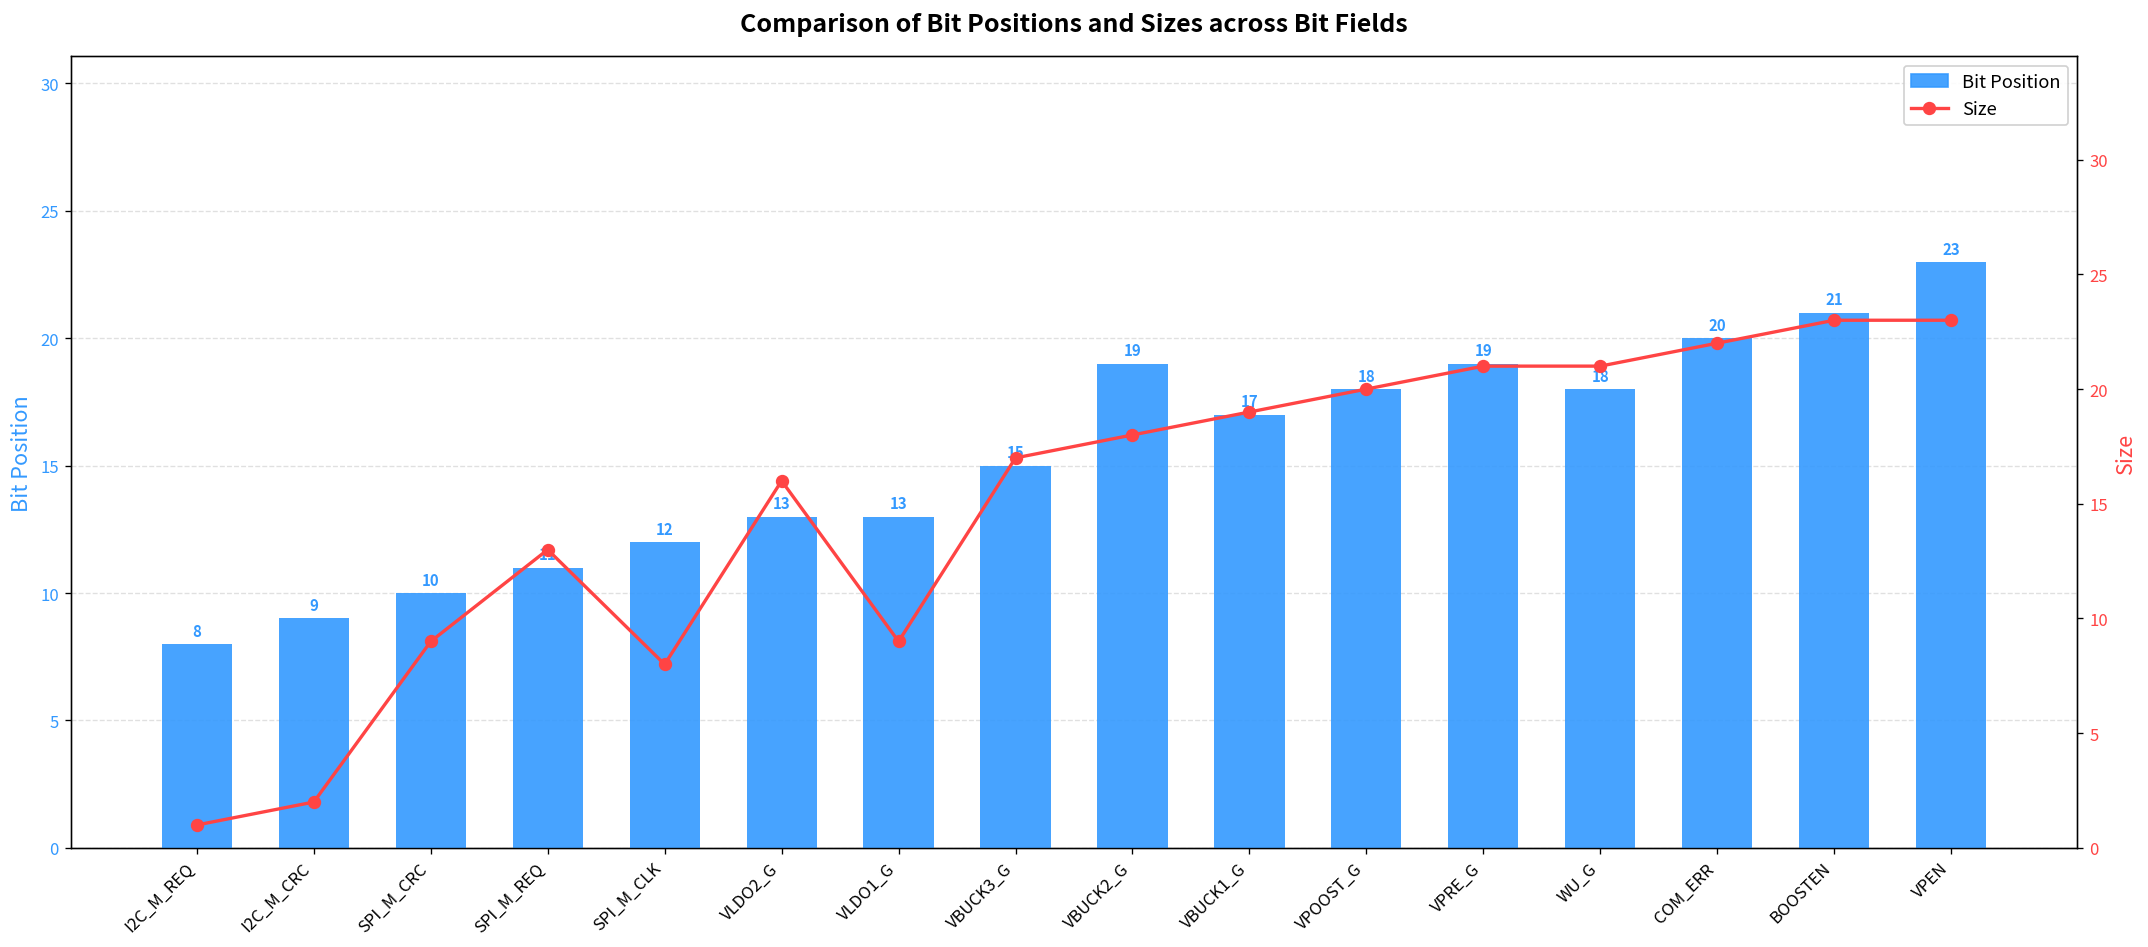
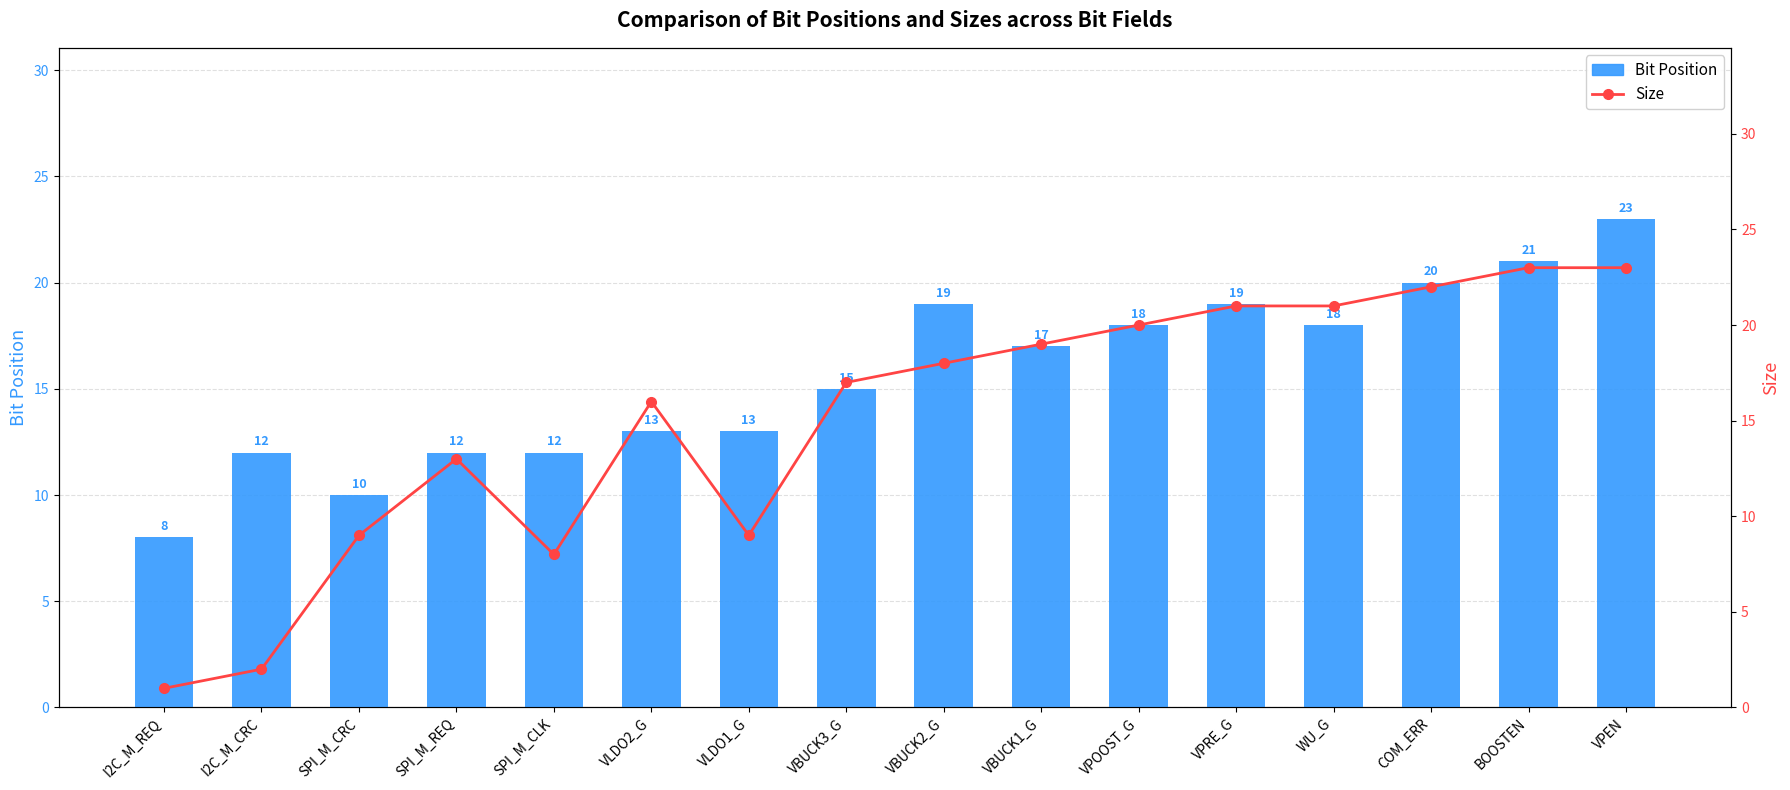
  {
    "Bit Position": {
      "I2C_M_REQ": 8,
-     "I2C_M_CRC": 9,
+     "I2C_M_CRC": 12,
      "SPI_M_CRC": 10,
-     "SPI_M_REQ": 11,
+     "SPI_M_REQ": 12,
      "SPI_M_CLK": 12,
      "VLDO2_G": 13,
      "VLDO1_G": 13,
      "VBUCK2_G": 19,
      "VBUCK1_G": 17,
      "VPOOST_G": 18,
      "VPRE_G": 19,
      "COM_ERR": 20,
      "BOOSTEN": 21,
      "VPEN": 23
    }
  }
